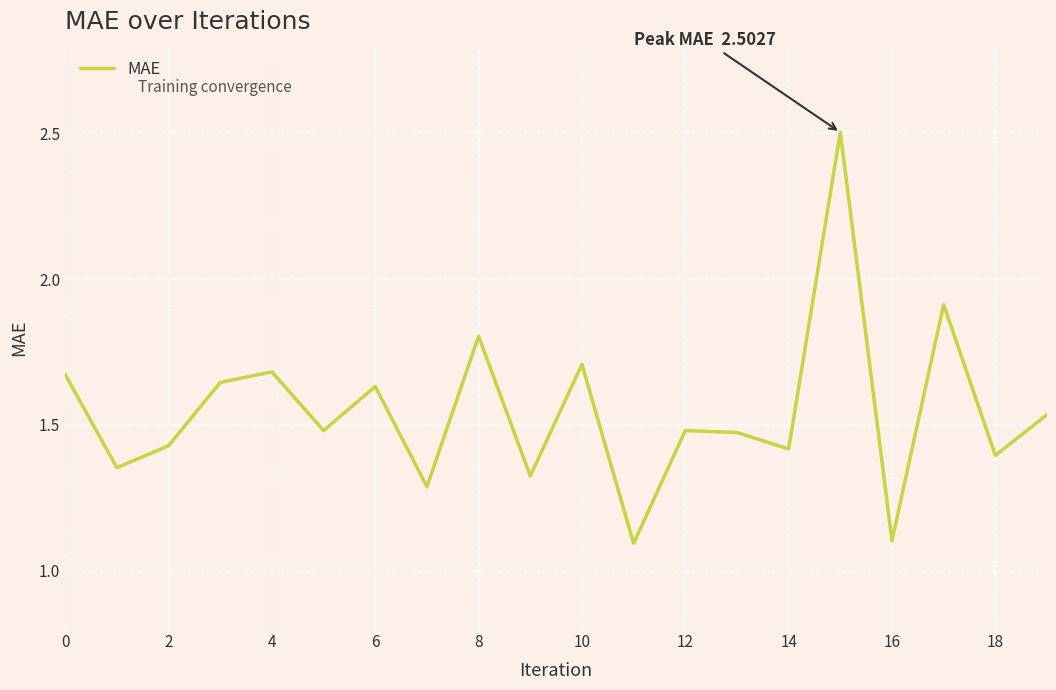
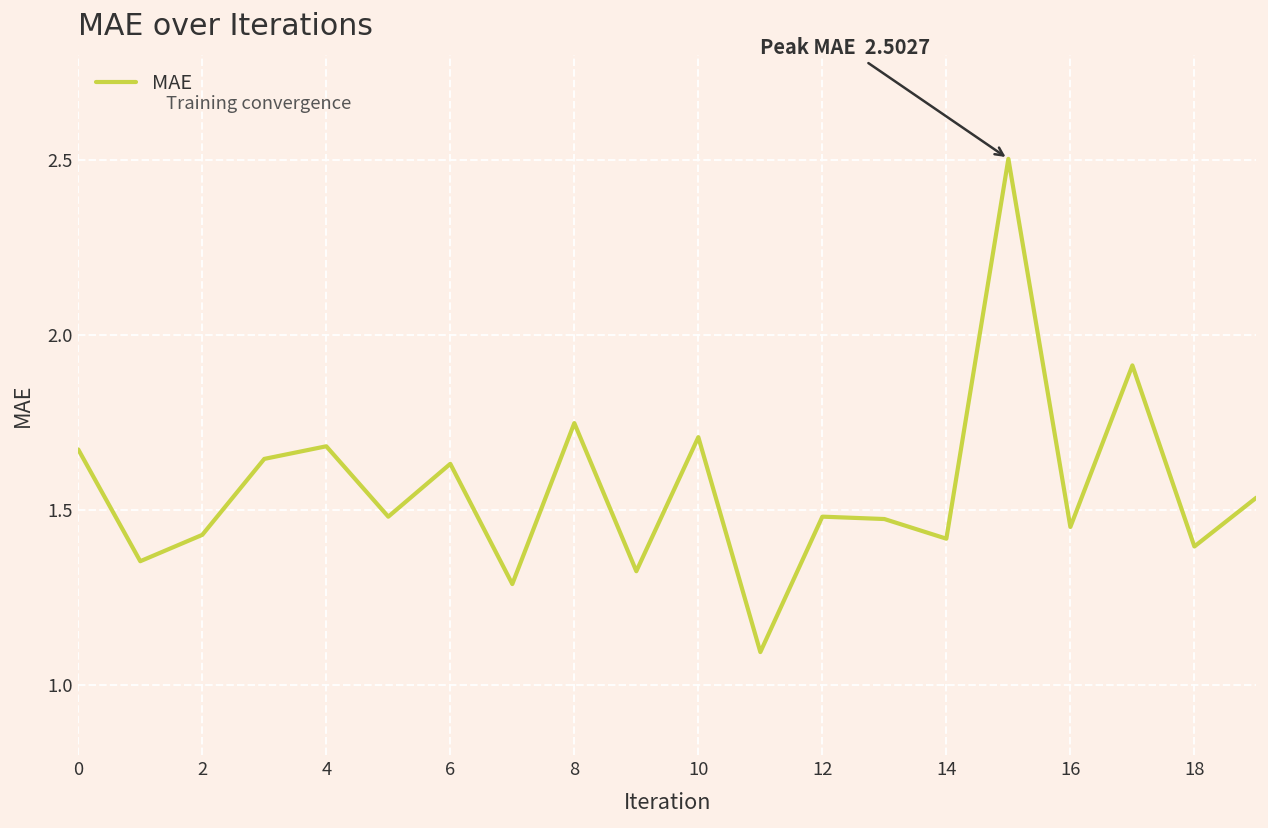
  {
    "0": 1.67,
    "2": 1.43,
    "4": 1.68,
    "6": 1.63,
-   "8": 1.80,
+   "8": 1.75,
    "10": 1.71,
    "12": 1.48,
    "14": 1.42,
-   "16": 1.10,
+   "16": 1.45,
    "18": 1.40
  }
